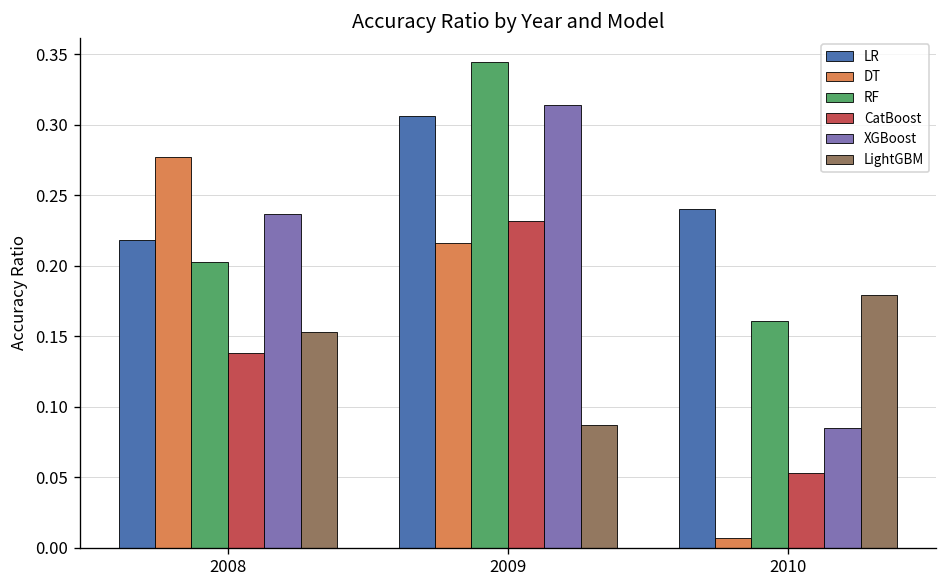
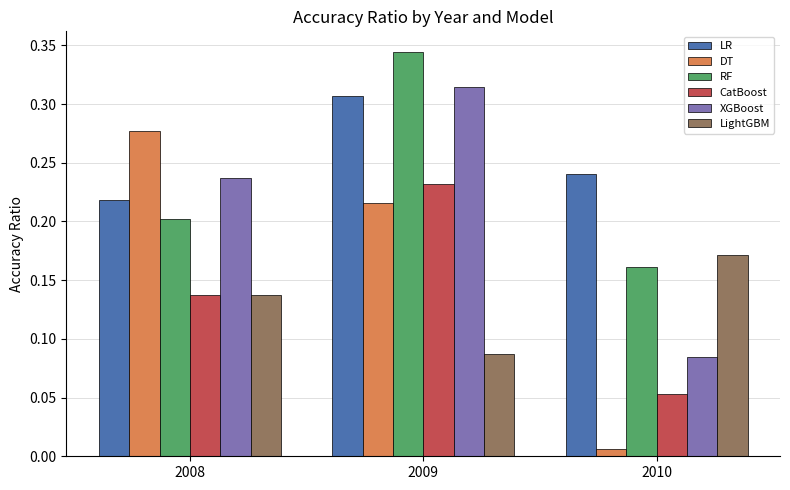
  {
    "RF": {
      "2008": 0.202,
      "2009": 0.345,
      "2010": 0.161
    },
    "LightGBM": {
-     "2008": 0.153,
+     "2008": 0.137,
      "2009": 0.087,
-     "2010": 0.179
+     "2010": 0.172
    }
  }
